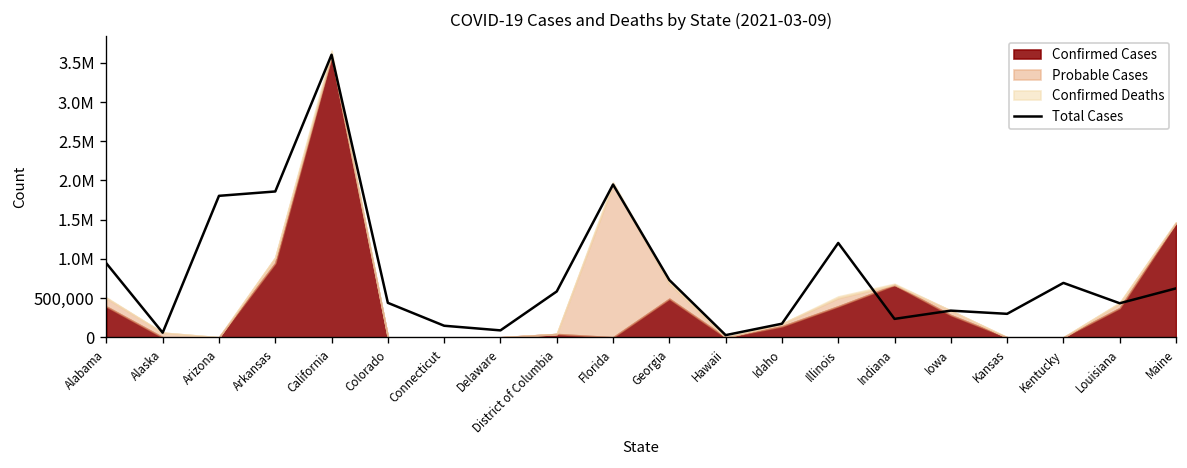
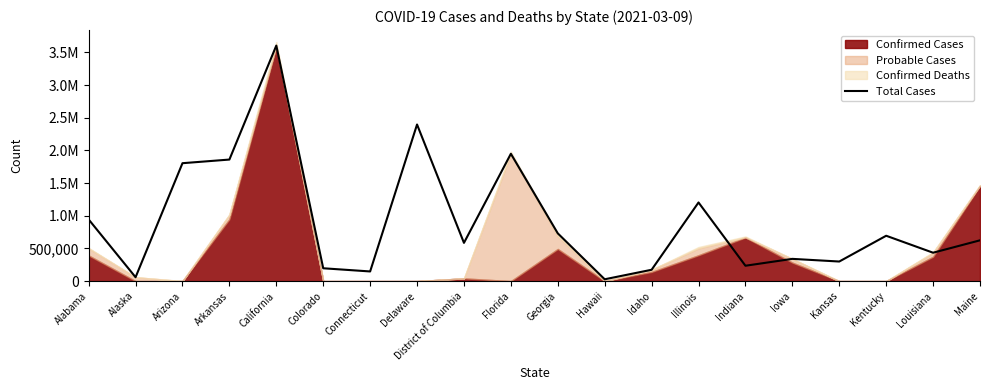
  {
    "Total Cases": {
      "Alabama": "900,000",
      "Arizona": "1,800,000",
      "Arkansas": "1,900,000",
-     "Colorado": "400,000",
+     "Colorado": "200,000",
      "Connecticut": "100,000",
-     "Delaware": "100,000",
+     "Delaware": "2,400,000",
      "District of Columbia": "600,000",
      "Illinois": "1,200,000",
      "Indiana": "200,000",
      "Kansas": "300,000",
      "Kentucky": "700,000",
      "Maine": "600,000"
    },
    "Confirmed Cases": {
      "Alabama": "400,000",
      "Alaska": "0",
      "Arkansas": "900,000",
      "Florida": "0",
      "Georgia": "500,000",
      "Illinois": "400,000",
      "Iowa": "300,000",
      "Louisiana": "400,000"
    }
  }
